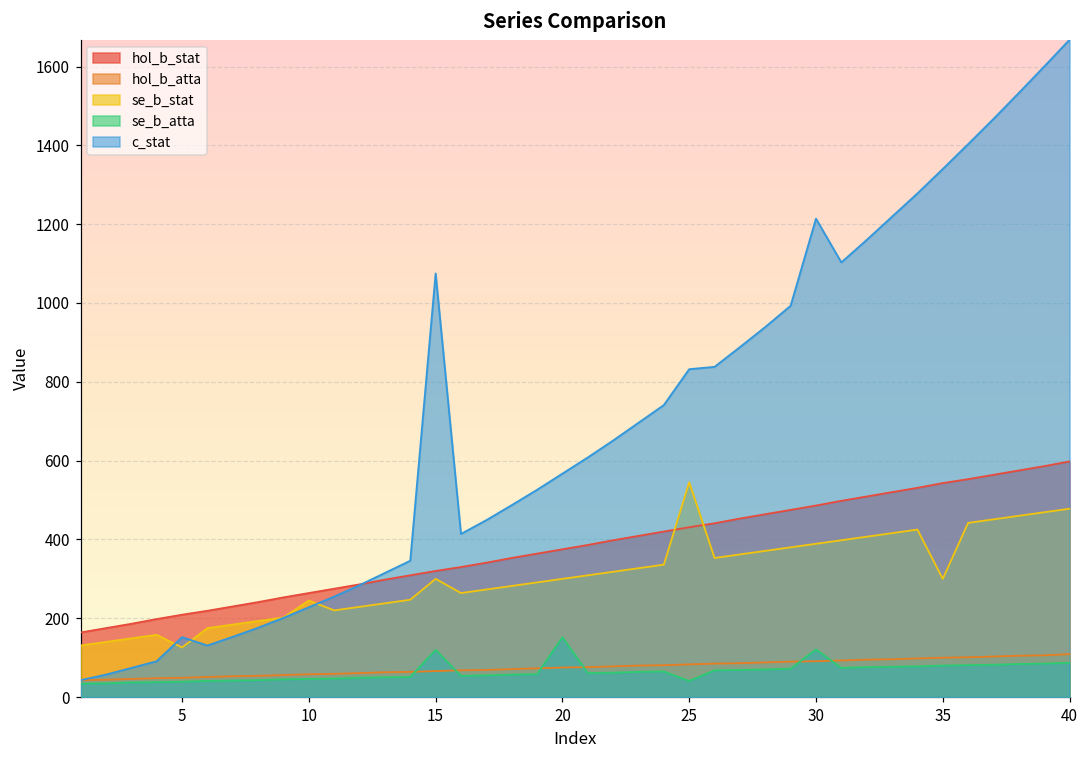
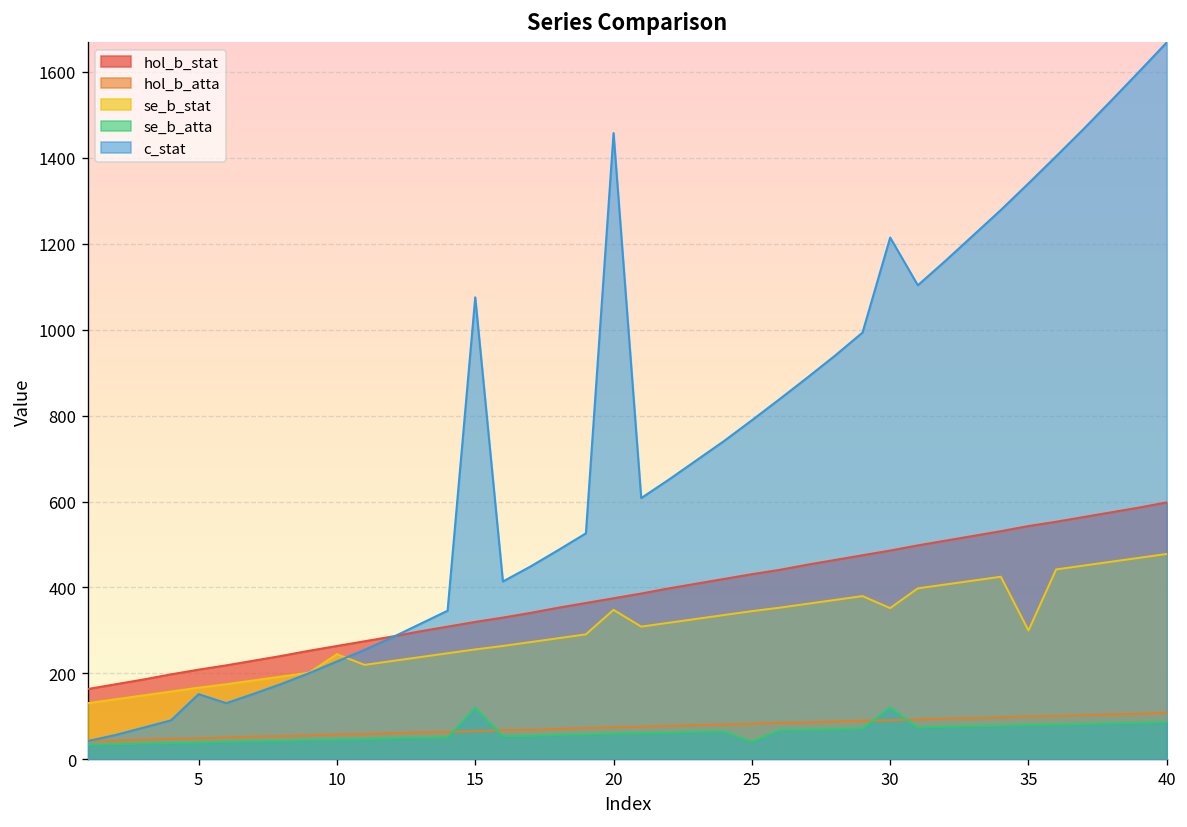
  {
    "se_b_stat": {
-     "5": 130,
+     "5": 170,
      "10": 250,
-     "15": 300,
-     "20": 300,
-     "25": 550,
-     "30": 390,
+     "15": 260,
+     "20": 350,
+     "25": 350,
+     "30": 350,
      "35": 300,
      "40": 480
    },
    "se_b_atta": {
      "5": 40,
      "10": 50,
      "15": 120,
-     "20": 150,
+     "20": 60,
      "25": 40,
      "30": 120,
      "35": 80,
      "40": 90
    },
    "c_stat": {
      "5": 150,
      "10": 230,
      "15": 1080,
-     "20": 570,
-     "25": 830,
+     "20": 1460,
+     "25": 790,
      "30": 1210,
      "35": 1340,
      "40": 1670
    }
  }
